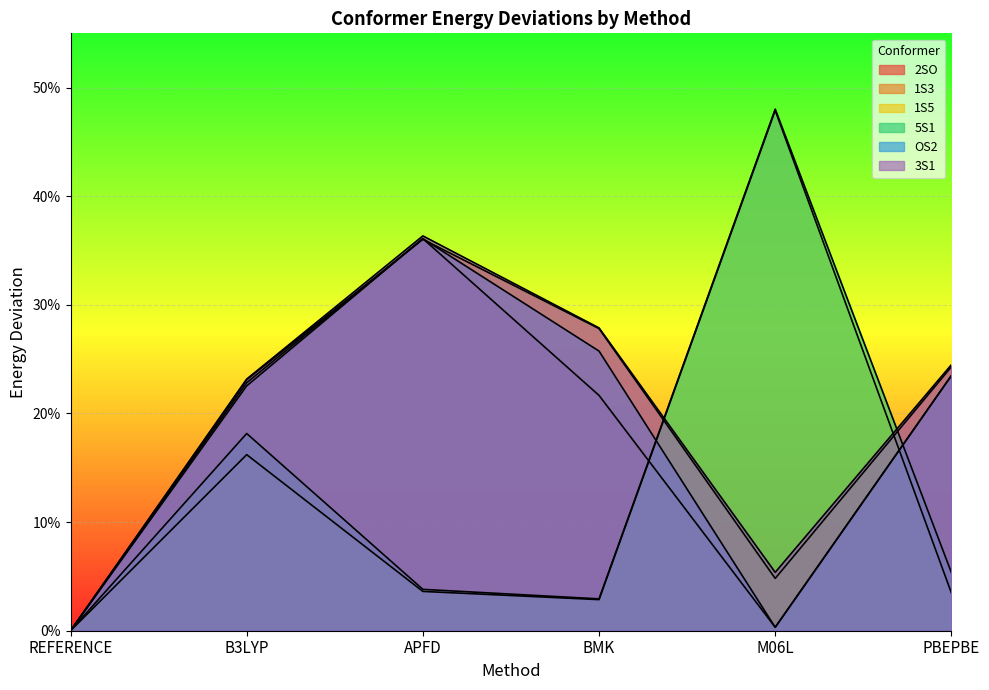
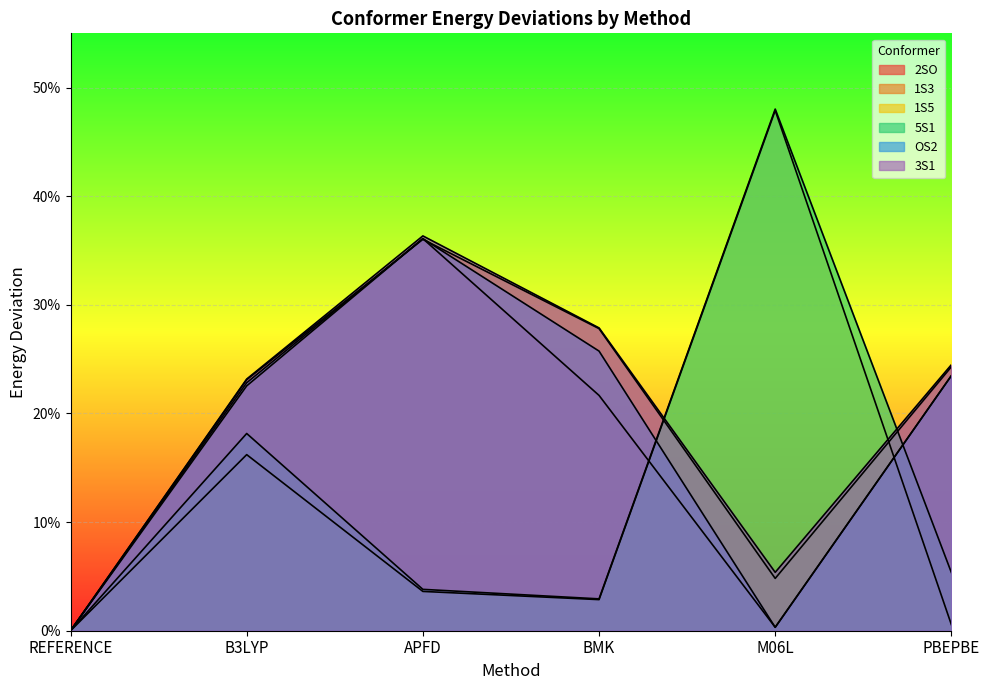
  {
    "1S5": {
      "B3LYP": "16.2%",
-     "PBEPBE": "3.5%"
+     "PBEPBE": "0.6%"
    },
    "5S1": {
      "B3LYP": "18.2%",
      "PBEPBE": "5.4%"
    },
    "OS2": {
      "B3LYP": "22.8%",
      "BMK": "25.7%"
    },
    "3S1": {
      "APFD": "36.4%",
      "M06L": "5.4%"
    }
  }
